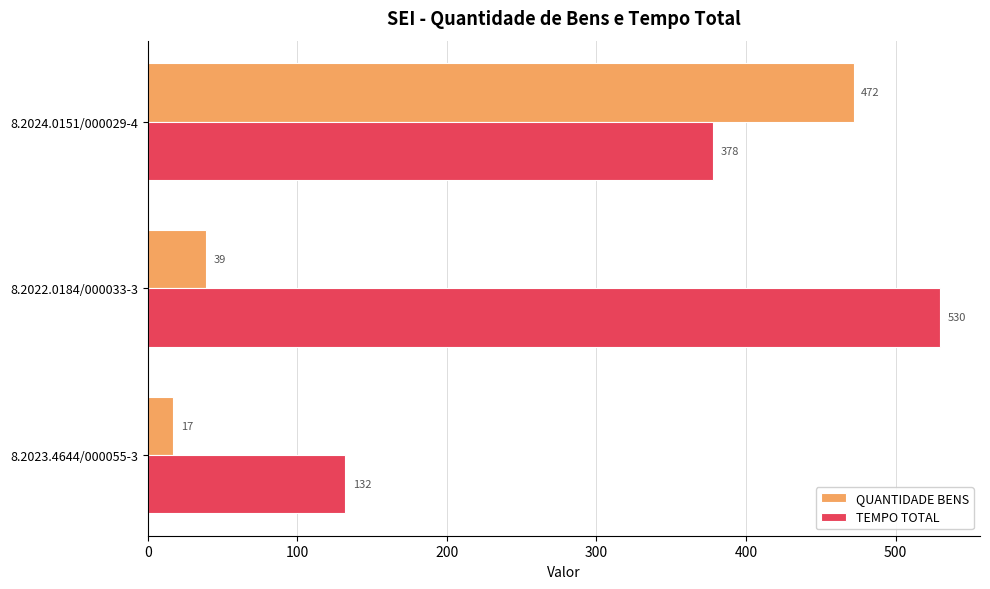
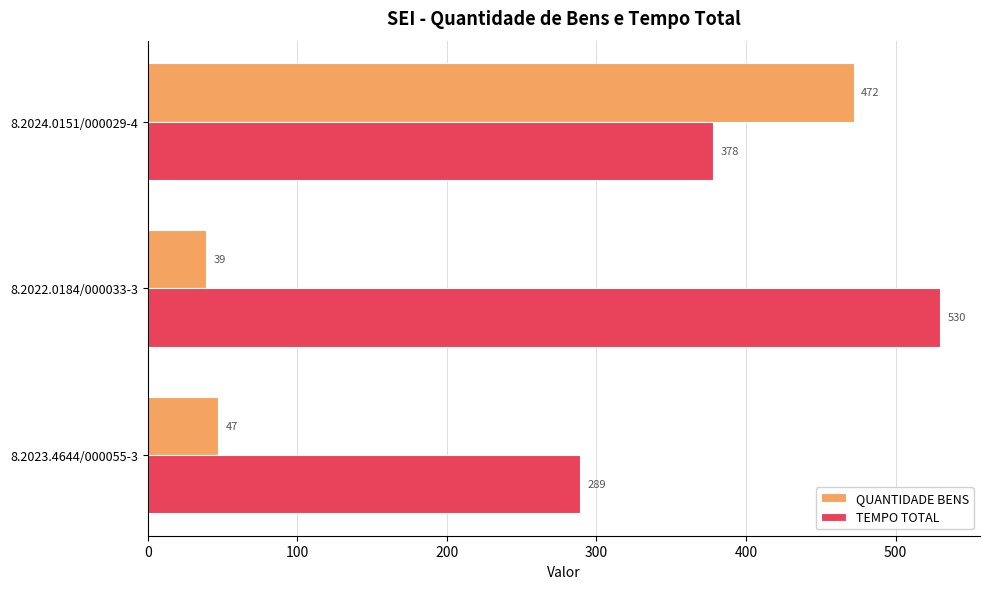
  {
    "QUANTIDADE BENS": {
      "8.2024.0151/000029-4": 472,
      "8.2022.0184/000033-3": 39,
-     "8.2023.4644/000055-3": 17
+     "8.2023.4644/000055-3": 47
    },
    "TEMPO TOTAL": {
      "8.2024.0151/000029-4": 378,
      "8.2022.0184/000033-3": 530,
-     "8.2023.4644/000055-3": 132
+     "8.2023.4644/000055-3": 289
    }
  }
